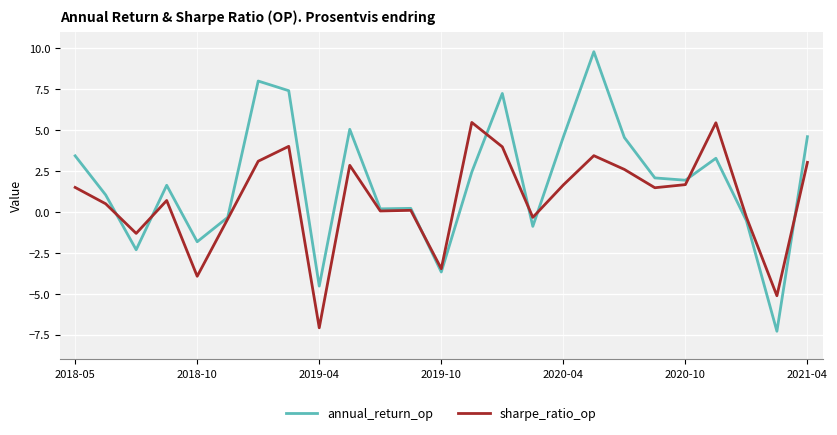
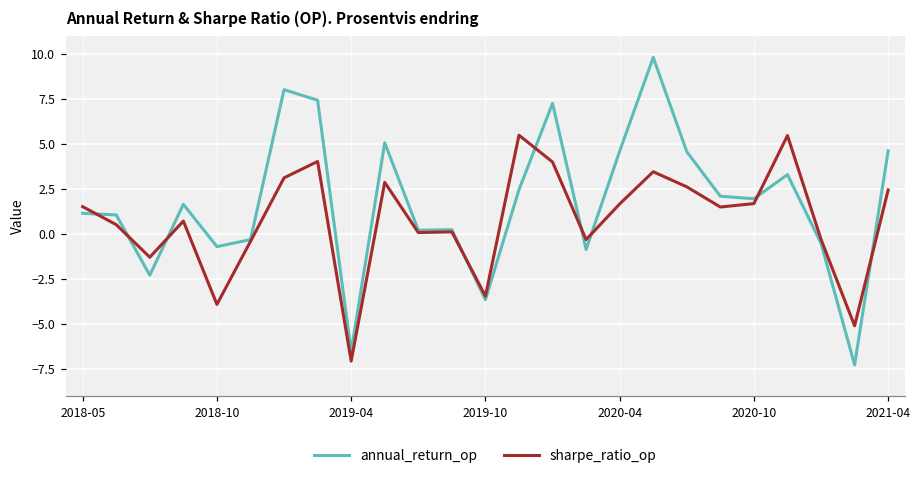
  {
    "annual_return_op": {
-     "2018-05": 3.4,
-     "2018-10": -1.8,
-     "2019-04": -4.5,
+     "2018-05": 1.1,
+     "2018-10": -0.7,
+     "2019-04": -6.6,
      "2019-10": -3.7,
      "2020-04": 4.6,
      "2020-10": 1.9,
      "2021-04": 4.6
    },
    "sharpe_ratio_op": {
      "2018-05": 1.5,
      "2018-10": -3.9,
      "2019-04": -7.1,
      "2019-10": -3.5,
      "2020-04": 1.7,
      "2020-10": 1.7,
-     "2021-04": 3.0
+     "2021-04": 2.4
    }
  }
